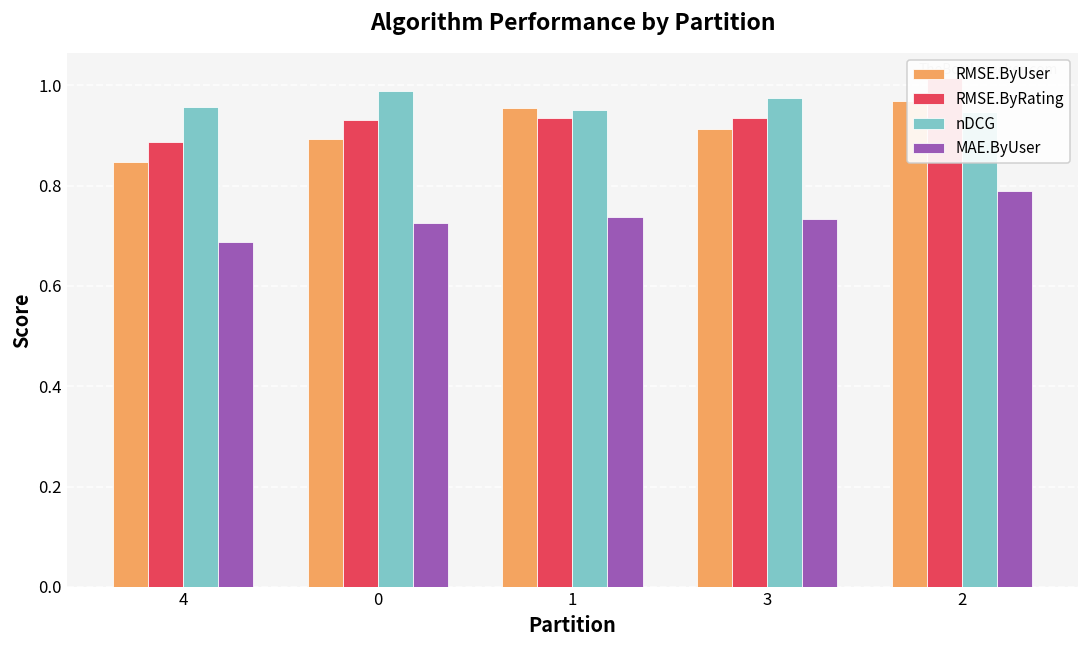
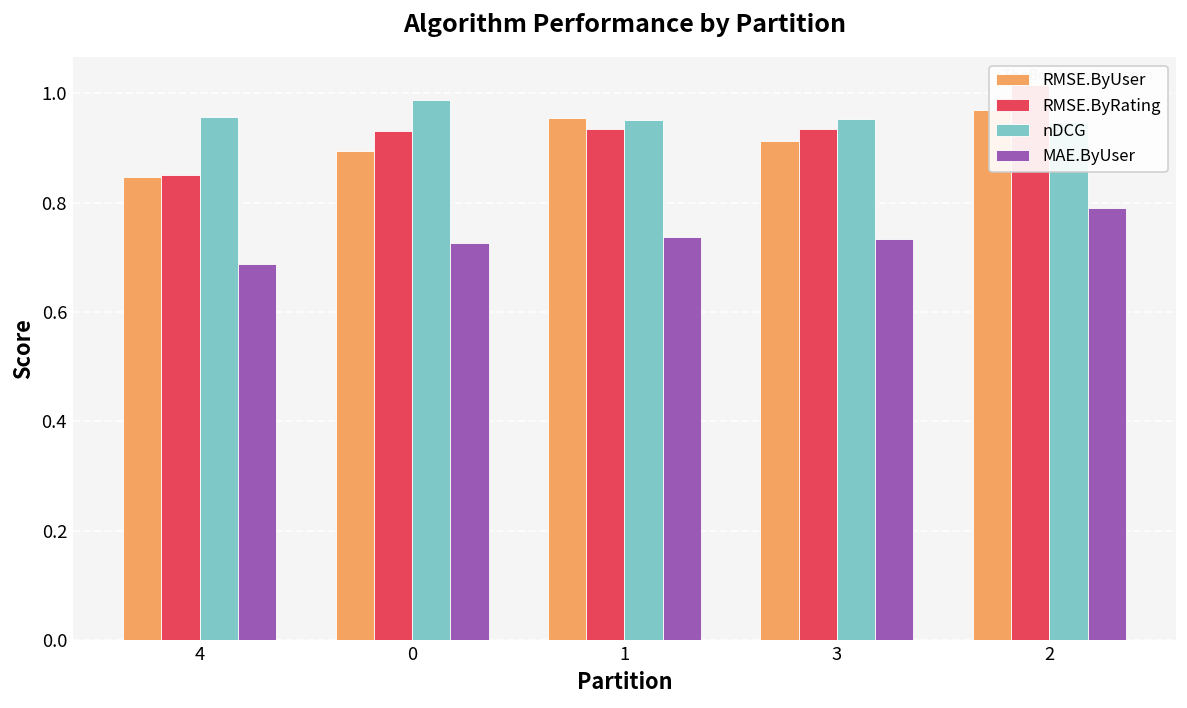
  {
    "RMSE.ByUser": {
      "4": 0.85,
      "0": 0.89,
      "1": 0.95,
      "3": 0.91
    },
    "RMSE.ByRating": {
-     "4": 0.89,
+     "4": 0.85,
      "0": 0.93,
      "1": 0.93,
      "3": 0.93
    },
    "nDCG": {
      "4": 0.96,
      "0": 0.99,
      "1": 0.95,
-     "3": 0.98
+     "3": 0.95
    },
    "MAE.ByUser": {
      "4": 0.69,
      "0": 0.73,
      "1": 0.74,
      "3": 0.73,
      "2": 0.79
    }
  }
